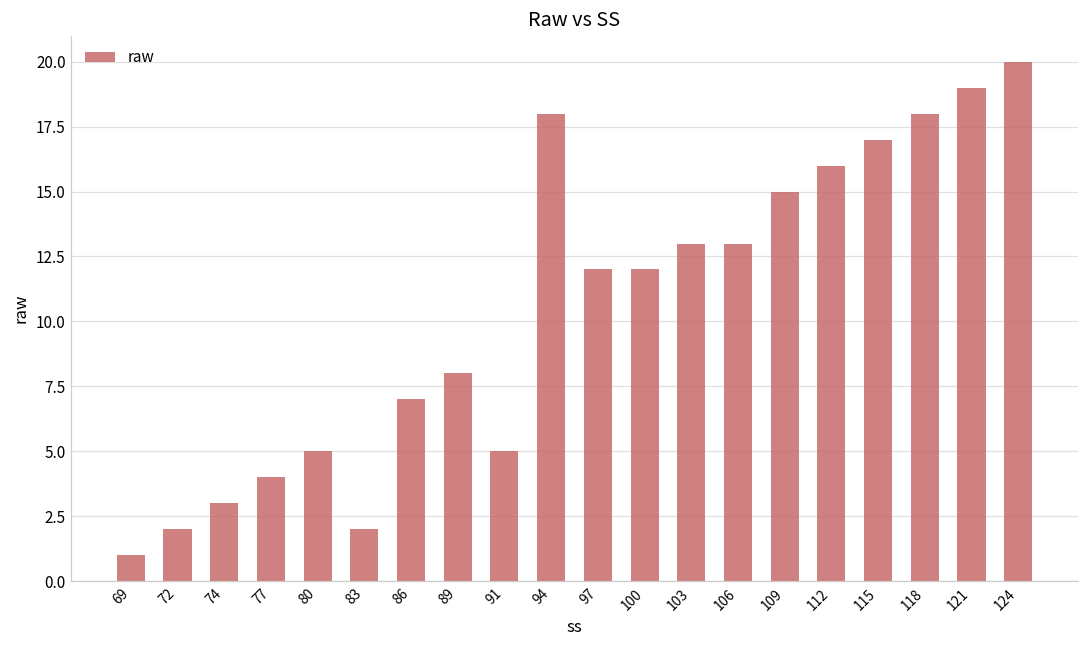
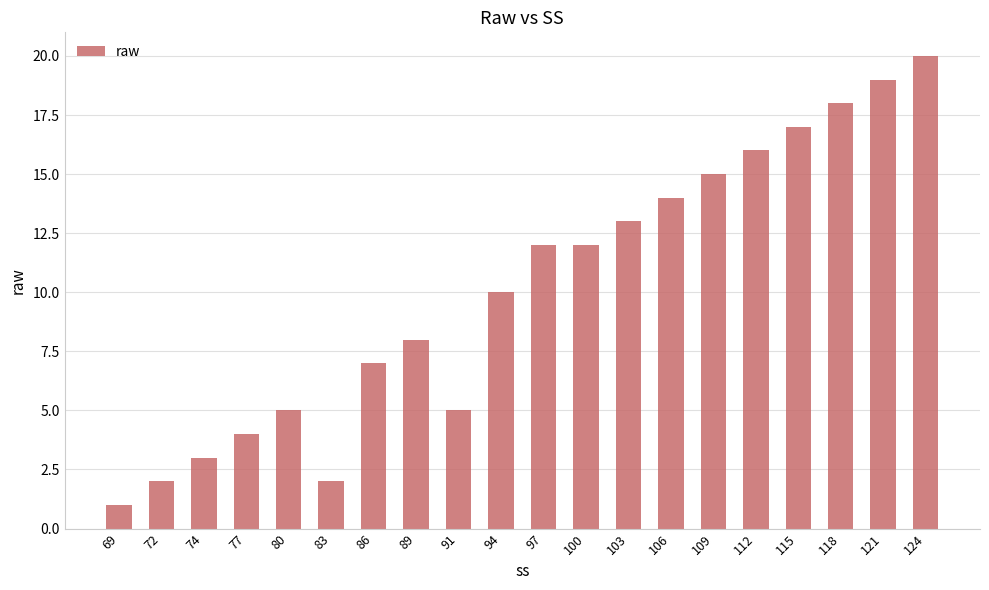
  {
    "69": 1,
    "72": 2,
    "74": 3,
    "77": 4,
    "80": 5,
    "83": 2,
    "86": 7,
    "89": 8,
    "91": 5,
-   "94": 18,
+   "94": 10,
    "97": 12,
    "100": 12,
    "103": 13,
-   "106": 13,
+   "106": 14,
    "109": 15,
    "112": 16,
    "115": 17,
    "118": 18,
    "121": 19,
    "124": 20
  }
